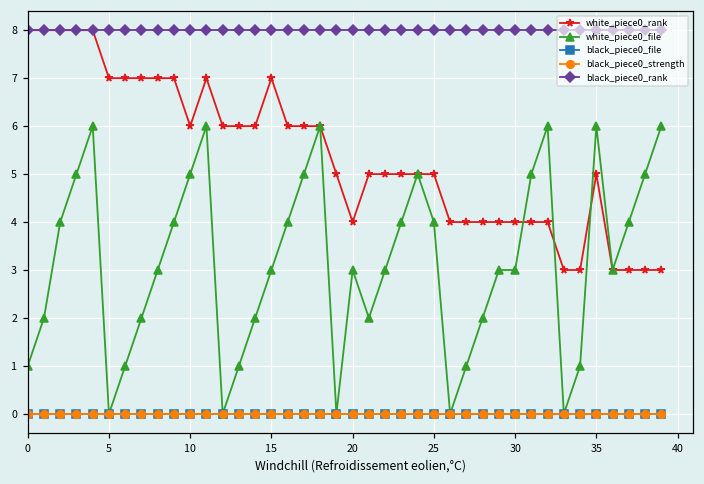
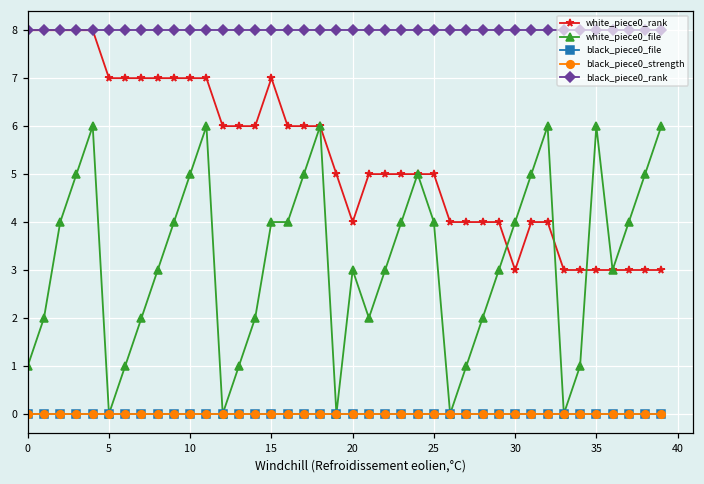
  {
    "white_piece0_rank": {
      "5": 7,
-     "10": 6,
+     "10": 7,
      "15": 7,
      "20": 4,
      "25": 5,
-     "30": 4,
-     "35": 5
+     "30": 3,
+     "35": 3
    },
    "white_piece0_file": {
      "0": 1,
      "10": 5,
-     "15": 3,
+     "15": 4,
      "20": 3,
      "25": 4,
-     "30": 3,
+     "30": 4,
      "35": 6
    },
    "black_piece0_strength": {
      "0": 0,
      "10": 0,
      "15": 0,
      "20": 0,
      "25": 0,
      "30": 0,
      "35": 0
    },
    "black_piece0_rank": {
      "5": 8,
      "10": 8,
      "15": 8,
      "20": 8,
      "25": 8,
      "30": 8
    }
  }
